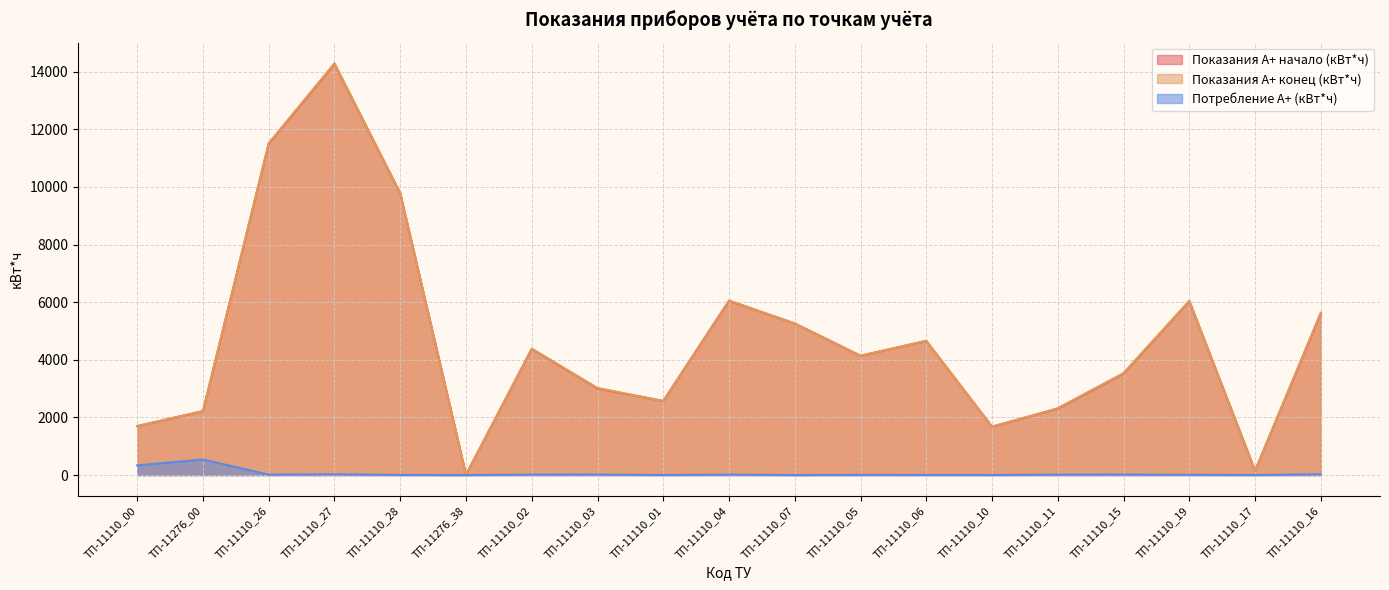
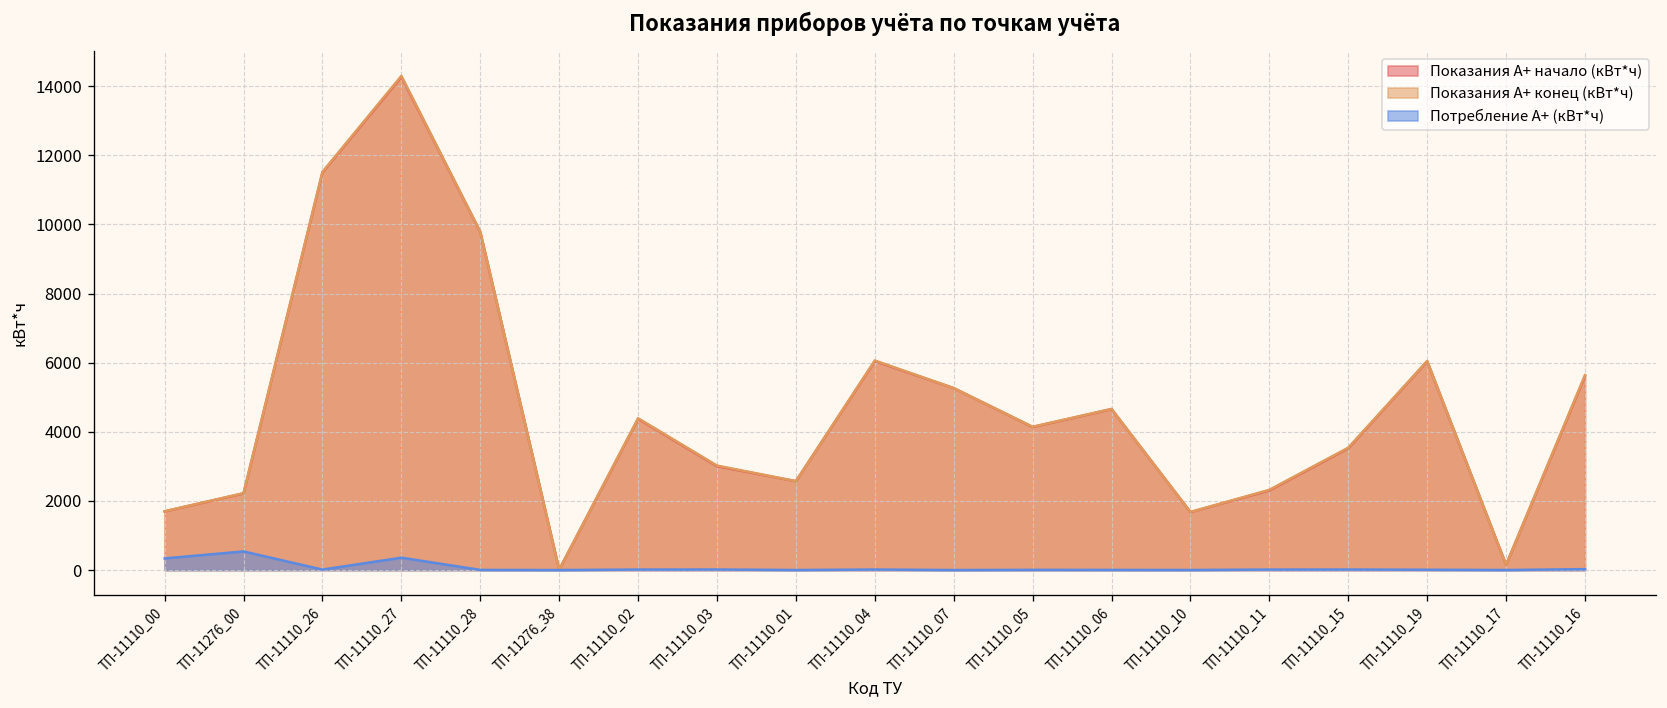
  {
    "Потребление А+ (кВт*ч)": {
      "ТП-11110_00": 300,
      "ТП-11276_00": 500,
      "ТП-11110_26": 0,
-     "ТП-11110_27": 0,
+     "ТП-11110_27": 400,
      "ТП-11110_28": 0,
      "ТП-11110_02": 0,
      "ТП-11110_03": 0,
      "ТП-11110_01": 0,
      "ТП-11110_04": 0,
      "ТП-11110_07": 0,
      "ТП-11110_05": 0,
      "ТП-11110_06": 0,
      "ТП-11110_10": 0,
      "ТП-11110_11": 0,
      "ТП-11110_15": 0,
      "ТП-11110_19": 0,
      "ТП-11110_17": 0,
      "ТП-11110_16": 0
    }
  }
